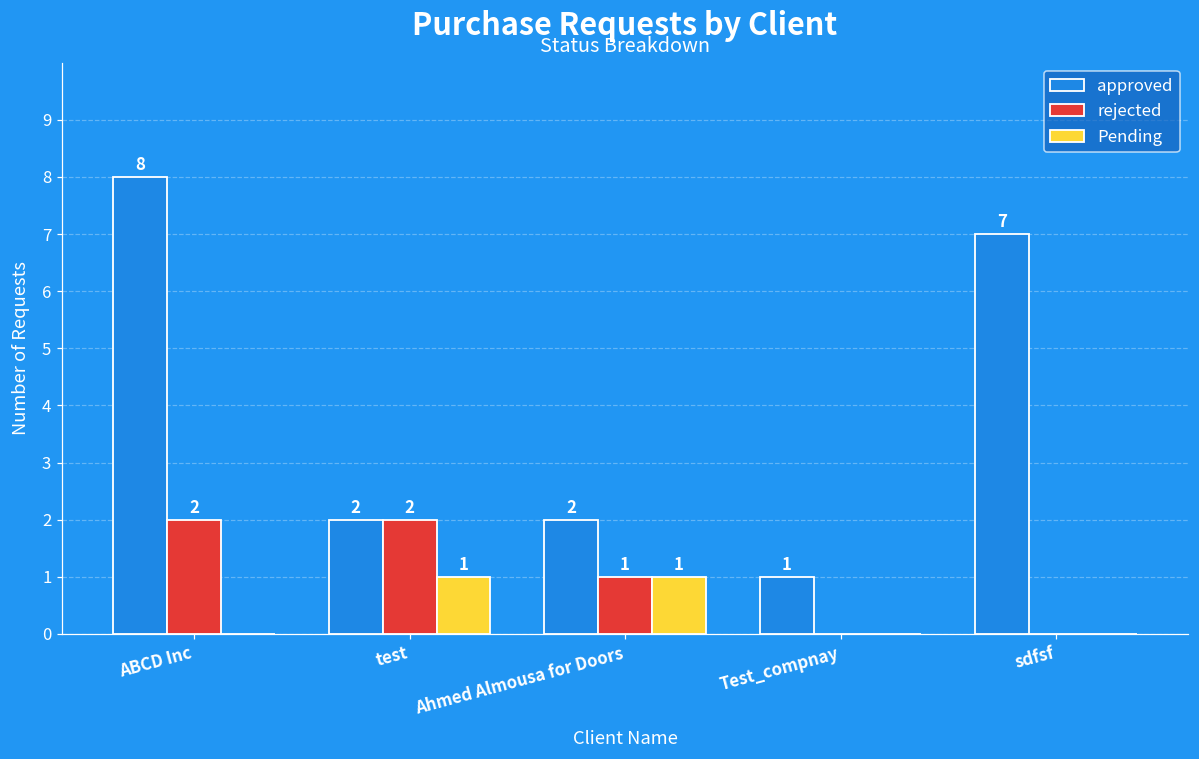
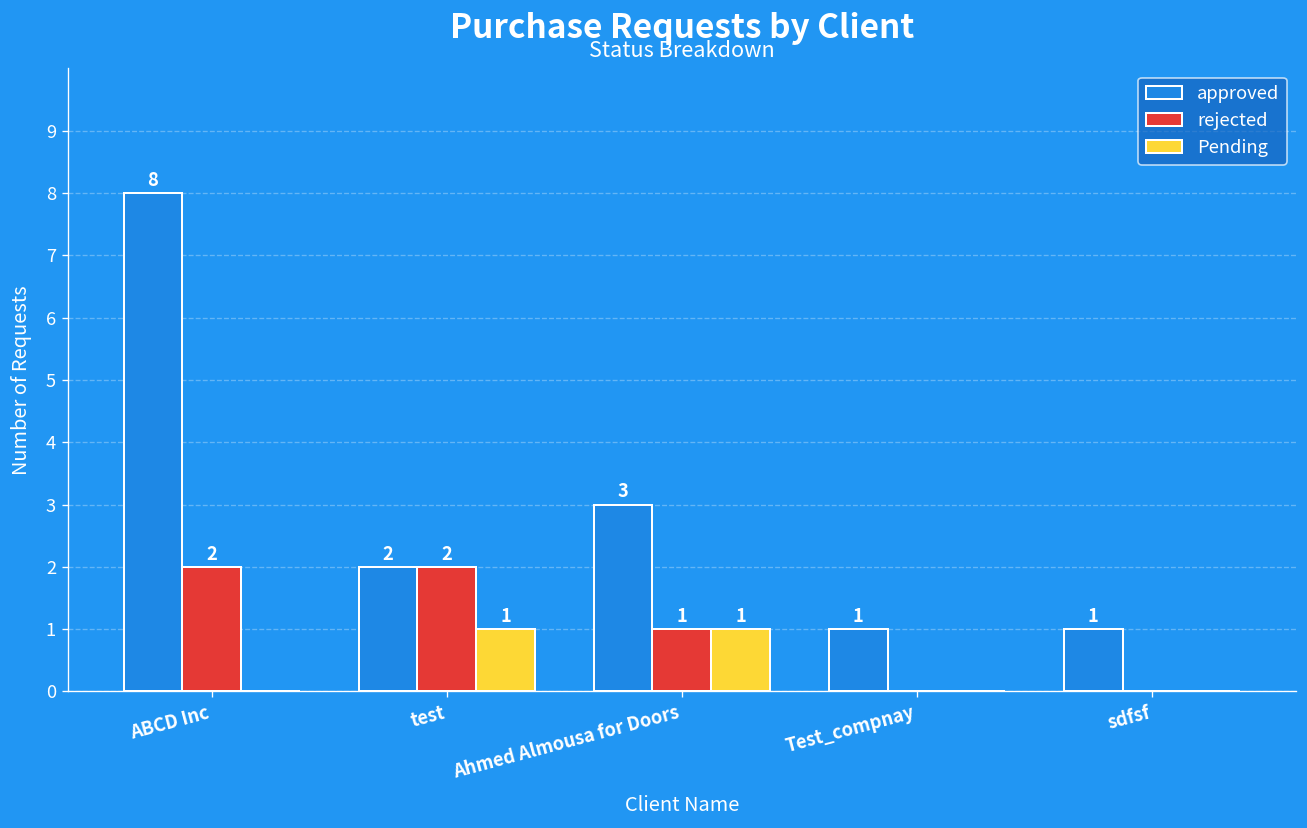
  {
    "approved": {
      "ABCD Inc": 8,
      "test": 2,
-     "Ahmed Almousa for Doors": 2,
+     "Ahmed Almousa for Doors": 3,
      "Test_compnay": 1,
-     "sdfsf": 7
+     "sdfsf": 1
    },
    "rejected": {
      "ABCD Inc": 2,
      "test": 2,
      "Ahmed Almousa for Doors": 1
    },
    "Pending": {
      "test": 1,
      "Ahmed Almousa for Doors": 1
    }
  }
